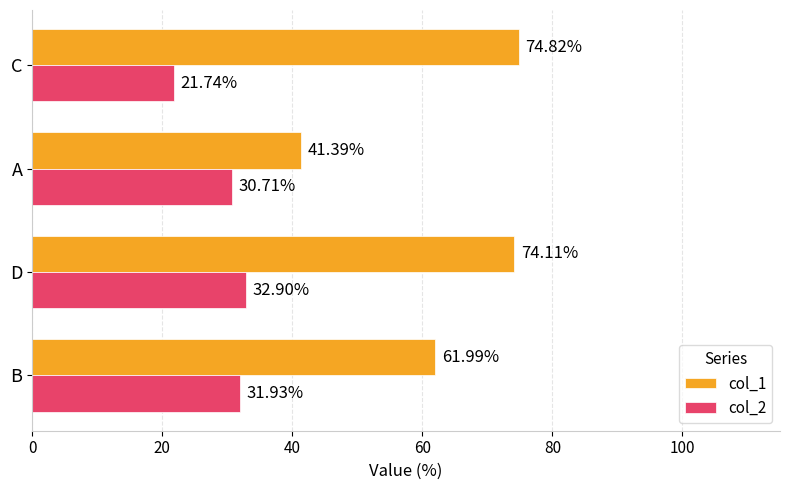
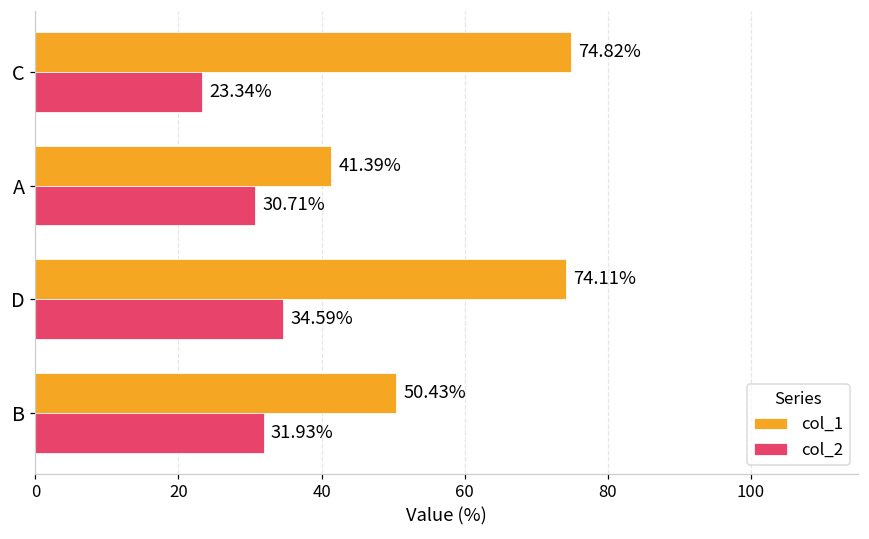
  {
    "col_1": {
      "C": "74.82%",
      "A": "41.39%",
      "D": "74.11%",
-     "B": "61.99%"
+     "B": "50.43%"
    },
    "col_2": {
-     "C": "21.74%",
+     "C": "23.34%",
      "A": "30.71%",
-     "D": "32.90%",
+     "D": "34.59%",
      "B": "31.93%"
    }
  }
